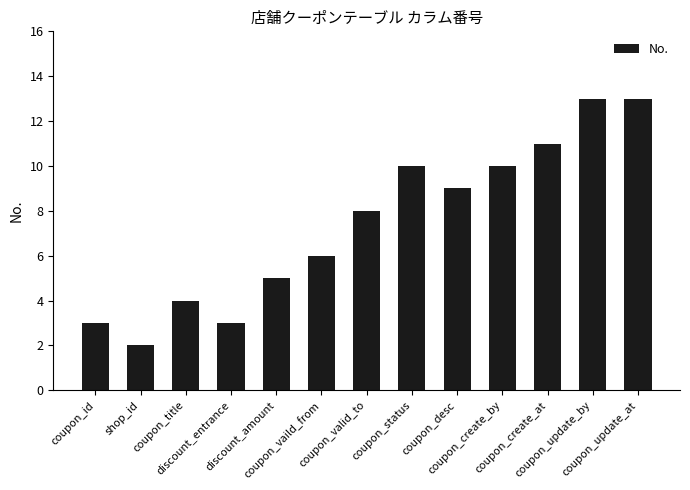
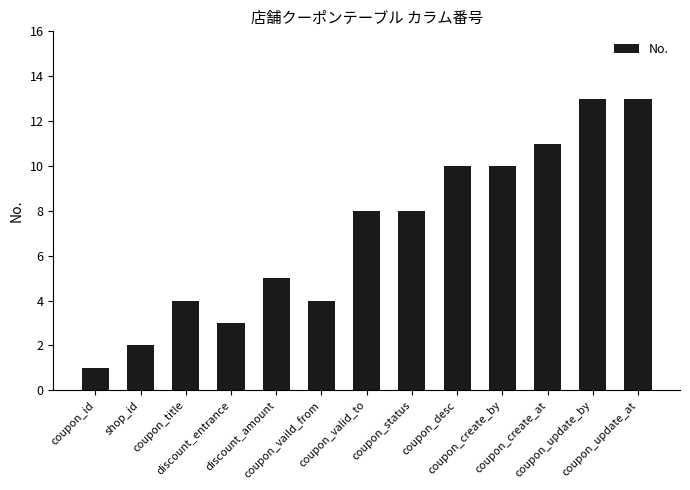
  {
-   "coupon_id": 3,
+   "coupon_id": 1,
    "shop_id": 2,
    "coupon_title": 4,
    "discount_entrance": 3,
    "discount_amount": 5,
-   "coupon_vaild_from": 6,
+   "coupon_vaild_from": 4,
    "coupon_valid_to": 8,
-   "coupon_status": 10,
-   "coupon_desc": 9,
+   "coupon_status": 8,
+   "coupon_desc": 10,
    "coupon_create_by": 10,
    "coupon_create_at": 11,
    "coupon_update_by": 13,
    "coupon_update_at": 13
  }
